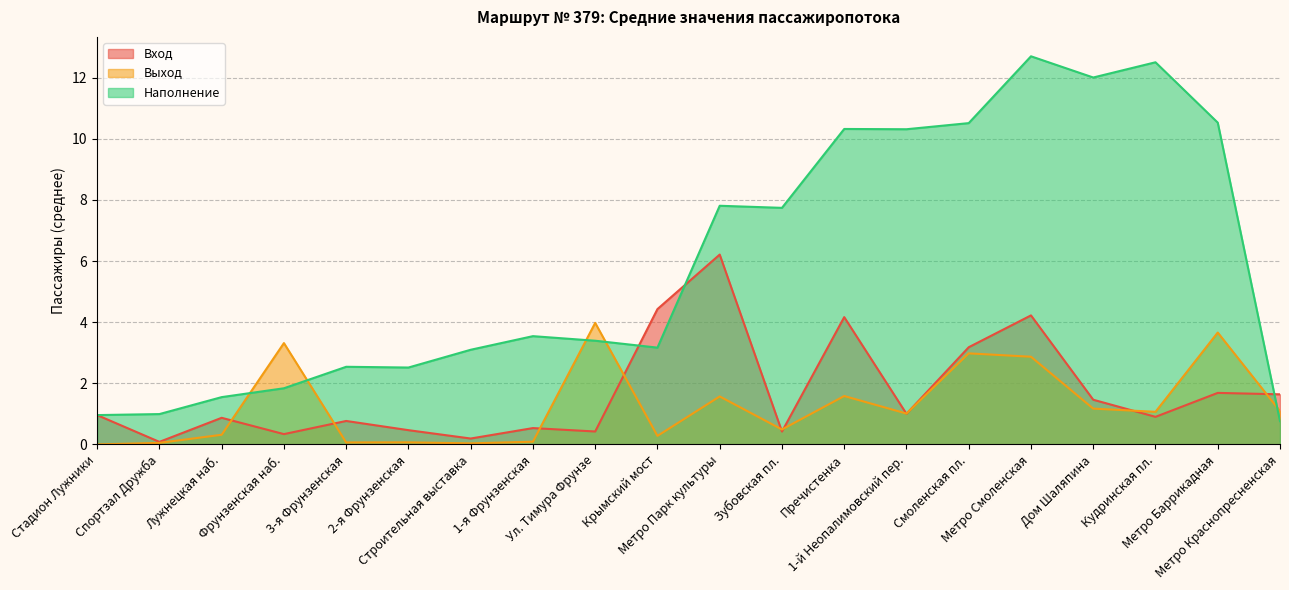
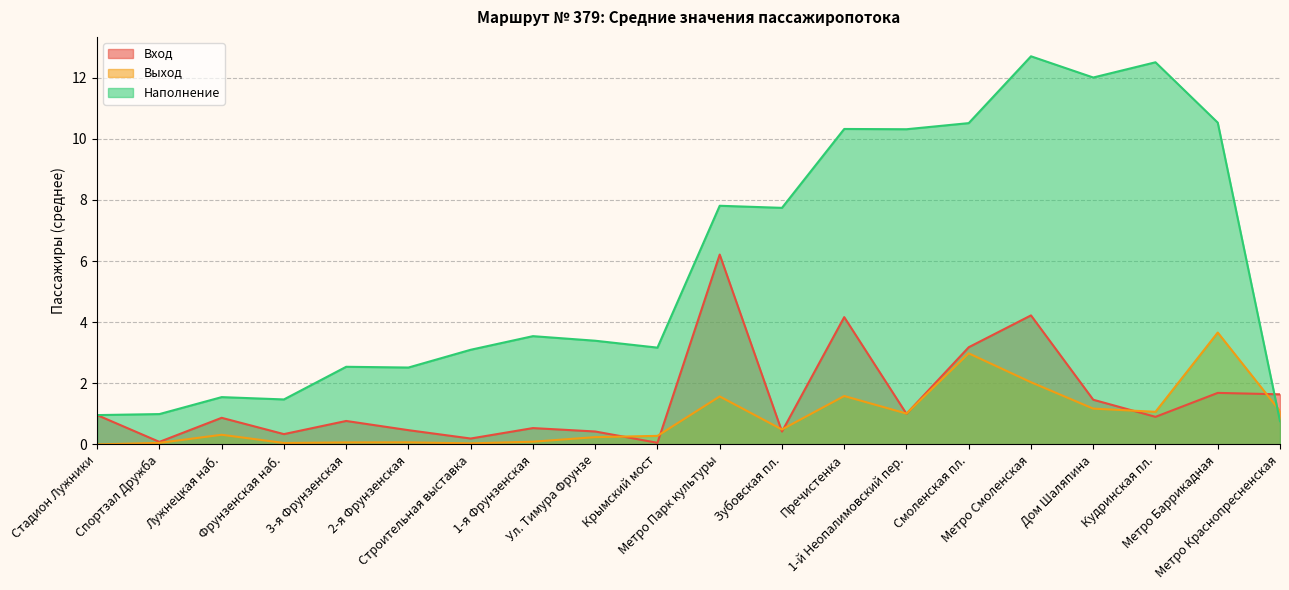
  {
    "Вход": {
      "Лужнецкая наб.": 0.9,
      "Фрунзенская наб.": 0.3,
      "3-я Фрунзенская": 0.8,
      "2-я Фрунзенская": 0.5,
      "Строительная выставка": 0.2,
      "1-я Фрунзенская": 0.5,
      "Ул. Тимура Фрунзе": 0.4,
-     "Крымский мост": 4.4,
+     "Крымский мост": 0.1,
      "Метро Парк культуры": 6.2,
      "Пречистенка": 4.2,
      "Смоленская пл.": 3.2,
      "Метро Смоленская": 4.2,
      "Дом Шаляпина": 1.5,
      "Кудринская пл.": 0.9,
      "Метро Баррикадная": 1.7,
      "Метро Краснопресненская": 1.6
    },
    "Выход": {
      "Стадион Лужники": 0.0,
      "Лужнецкая наб.": 0.3,
-     "Фрунзенская наб.": 3.3,
+     "Фрунзенская наб.": 0.0,
      "3-я Фрунзенская": 0.1,
      "2-я Фрунзенская": 0.1,
      "Строительная выставка": 0.0,
      "1-я Фрунзенская": 0.1,
-     "Ул. Тимура Фрунзе": 4.0,
+     "Ул. Тимура Фрунзе": 0.2,
      "Крымский мост": 0.3,
      "Метро Парк культуры": 1.6,
      "Пречистенка": 1.6,
      "Смоленская пл.": 3.0,
-     "Метро Смоленская": 2.9,
+     "Метро Смоленская": 2.0,
      "Дом Шаляпина": 1.2,
      "Кудринская пл.": 1.1,
      "Метро Баррикадная": 3.7,
      "Метро Краснопресненская": 1.1
    },
    "Наполнение": {
      "Спортзал Дружба": 1.0,
      "Лужнецкая наб.": 1.5,
-     "Фрунзенская наб.": 1.8,
+     "Фрунзенская наб.": 1.5,
      "3-я Фрунзенская": 2.5,
      "2-я Фрунзенская": 2.5,
      "Строительная выставка": 3.1,
      "1-я Фрунзенская": 3.5,
      "Ул. Тимура Фрунзе": 3.4,
      "Крымский мост": 3.2,
      "Метро Парк культуры": 7.8,
      "Зубовская пл.": 7.7,
      "Пречистенка": 10.3,
      "1-й Неопалимовский пер.": 10.3,
      "Смоленская пл.": 10.5,
      "Метро Смоленская": 12.7,
      "Дом Шаляпина": 12.0,
      "Кудринская пл.": 12.5,
      "Метро Баррикадная": 10.5,
      "Метро Краснопресненская": 0.8
    }
  }
